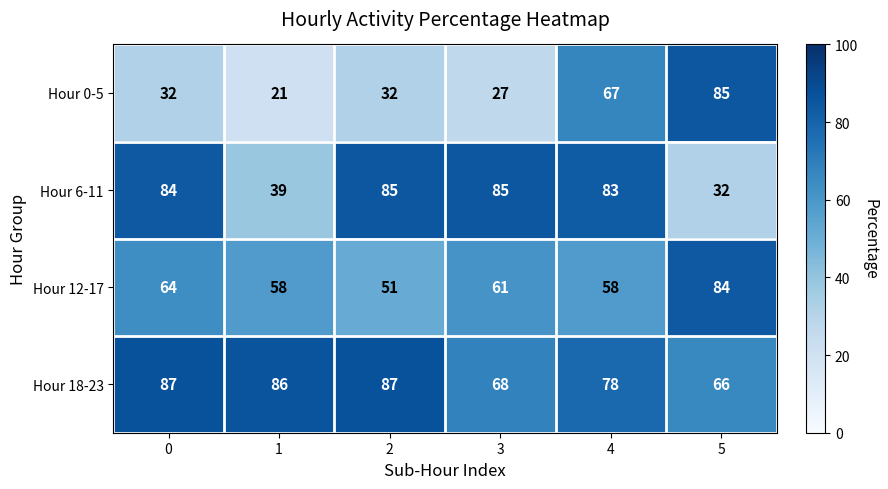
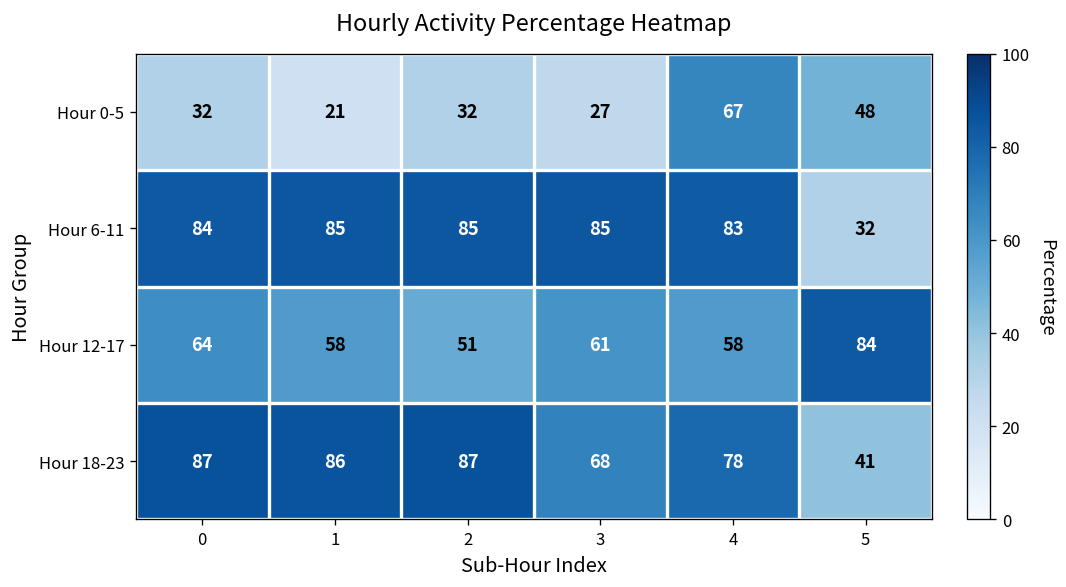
  {
    "Hour 0-5": {
      "0": 32,
      "1": 21,
      "2": 32,
      "3": 27,
      "4": 67,
-     "5": 85
+     "5": 48
    },
    "Hour 6-11": {
      "0": 84,
-     "1": 39,
+     "1": 85,
      "2": 85,
      "3": 85,
      "4": 83,
      "5": 32
    },
    "Hour 12-17": {
      "0": 64,
      "1": 58,
      "2": 51,
      "3": 61,
      "4": 58,
      "5": 84
    },
    "Hour 18-23": {
      "0": 87,
      "1": 86,
      "2": 87,
      "3": 68,
      "4": 78,
-     "5": 66
+     "5": 41
    }
  }
